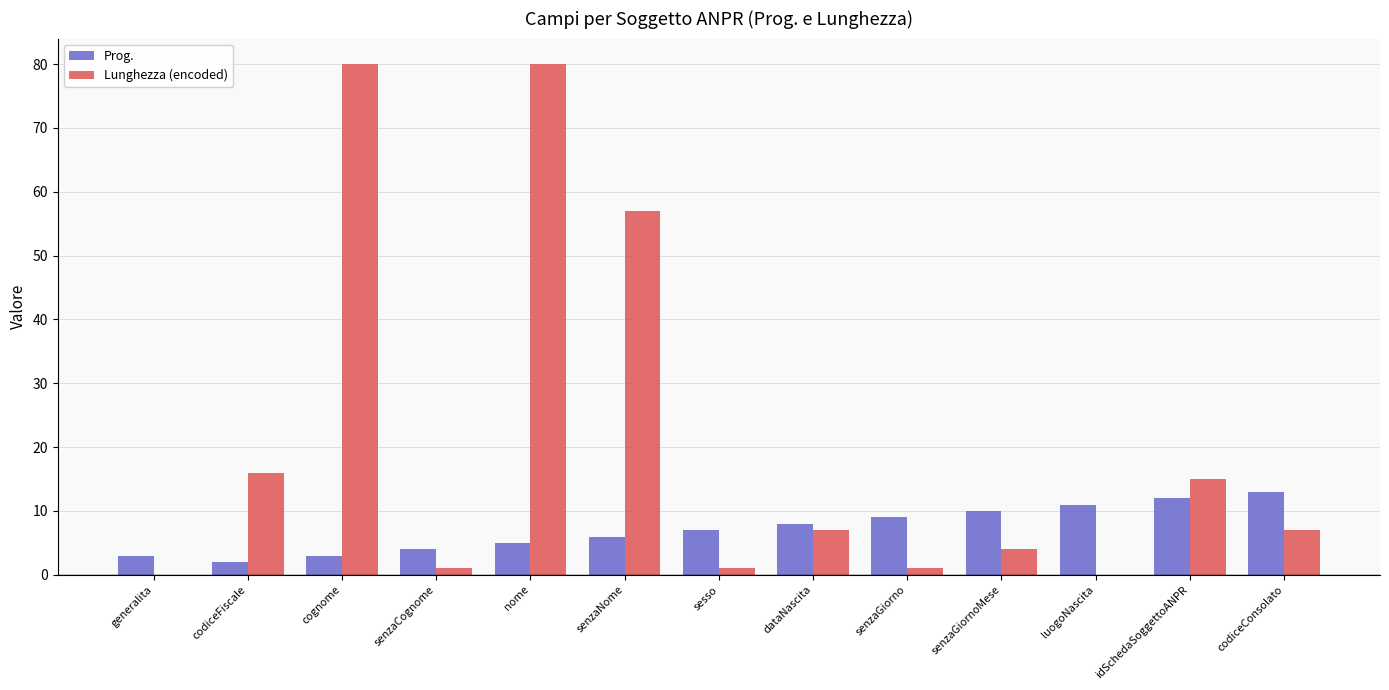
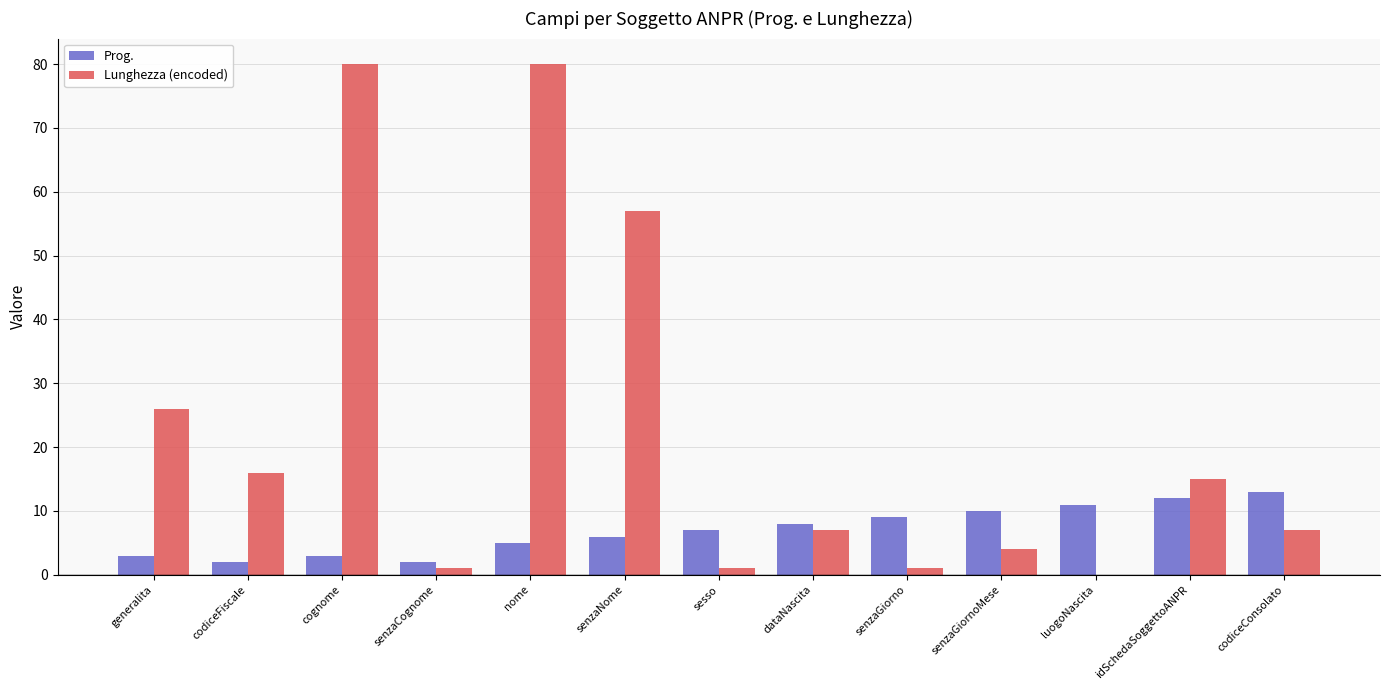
  {
    "Prog.": {
      "generalita": 3,
      "codiceFiscale": 2,
      "cognome": 3,
-     "senzaCognome": 4,
+     "senzaCognome": 2,
      "nome": 5,
      "senzaNome": 6,
      "sesso": 7,
      "dataNascita": 8,
      "senzaGiorno": 9,
      "senzaGiornoMese": 10,
      "luogoNascita": 11,
      "idSchedaSoggettoANPR": 12,
      "codiceConsolato": 13
    },
    "Lunghezza (encoded)": {
-     "generalita": 0,
+     "generalita": 26,
      "codiceFiscale": 16,
      "cognome": 80,
      "senzaCognome": 1,
      "nome": 80,
      "senzaNome": 57,
      "sesso": 1,
      "dataNascita": 7,
      "senzaGiorno": 1,
      "senzaGiornoMese": 4,
      "luogoNascita": 0,
      "idSchedaSoggettoANPR": 15,
      "codiceConsolato": 7
    }
  }
